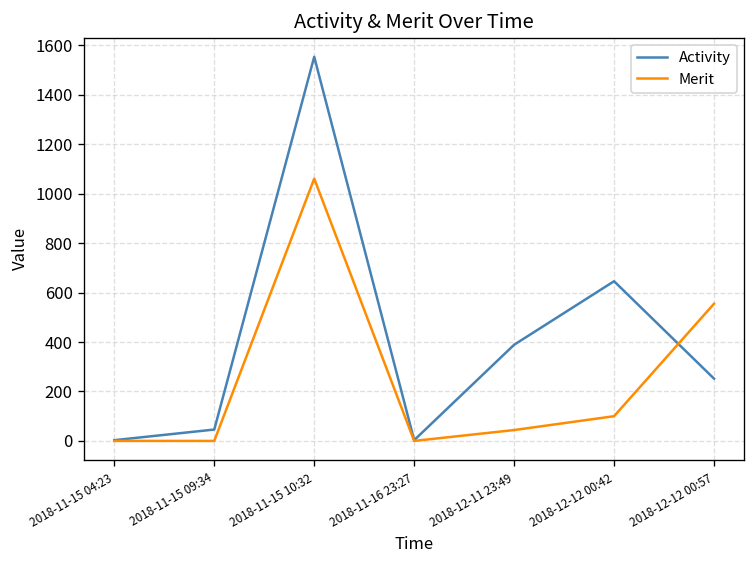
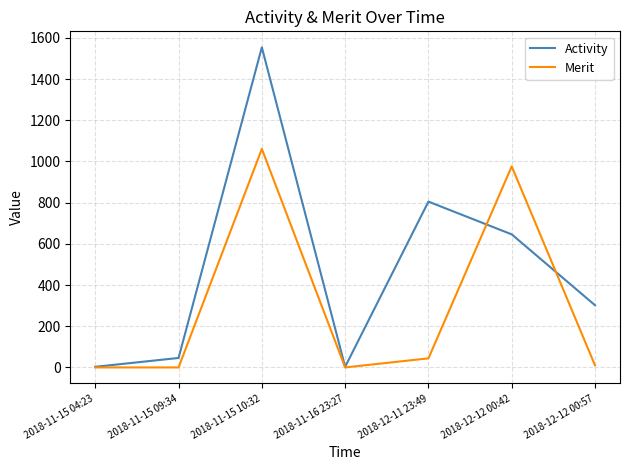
  {
    "Activity": {
      "2018-11-15 09:34": 50,
      "2018-11-15 10:32": 1550,
-     "2018-12-11 23:49": 390,
+     "2018-12-11 23:49": 810,
      "2018-12-12 00:42": 650,
-     "2018-12-12 00:57": 250
+     "2018-12-12 00:57": 300
    },
    "Merit": {
      "2018-11-15 09:34": 0,
      "2018-11-15 10:32": 1060,
      "2018-12-11 23:49": 40,
-     "2018-12-12 00:42": 100,
-     "2018-12-12 00:57": 560
+     "2018-12-12 00:42": 980,
+     "2018-12-12 00:57": 10
    }
  }
